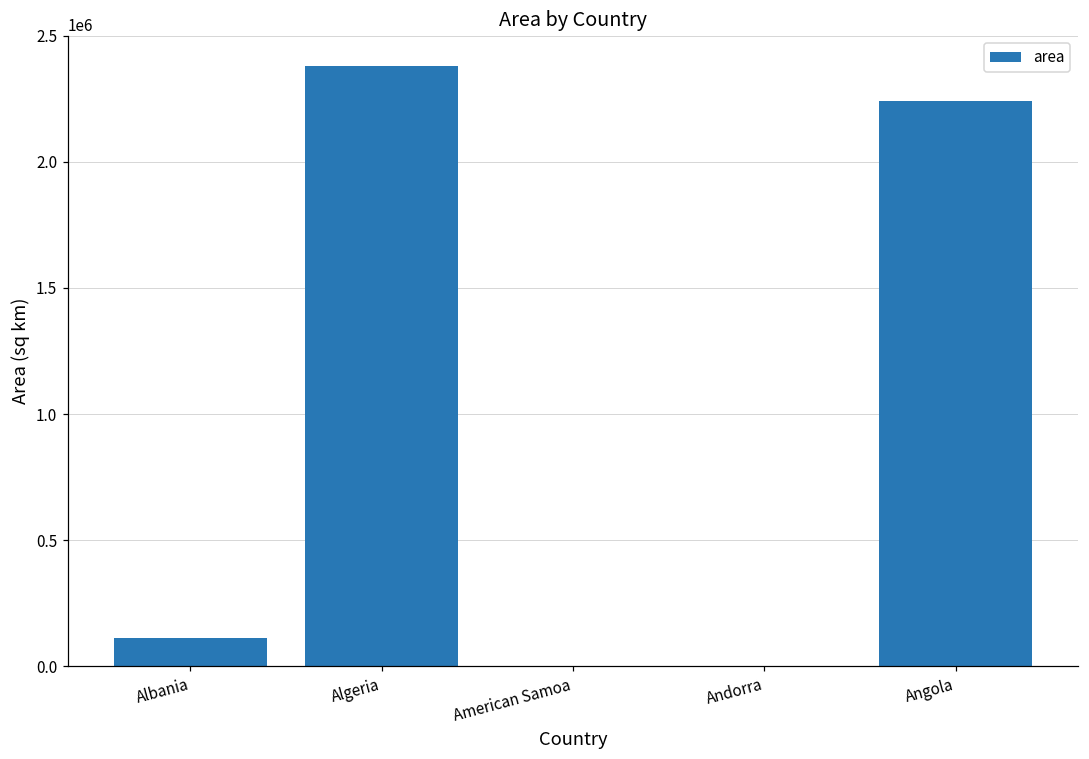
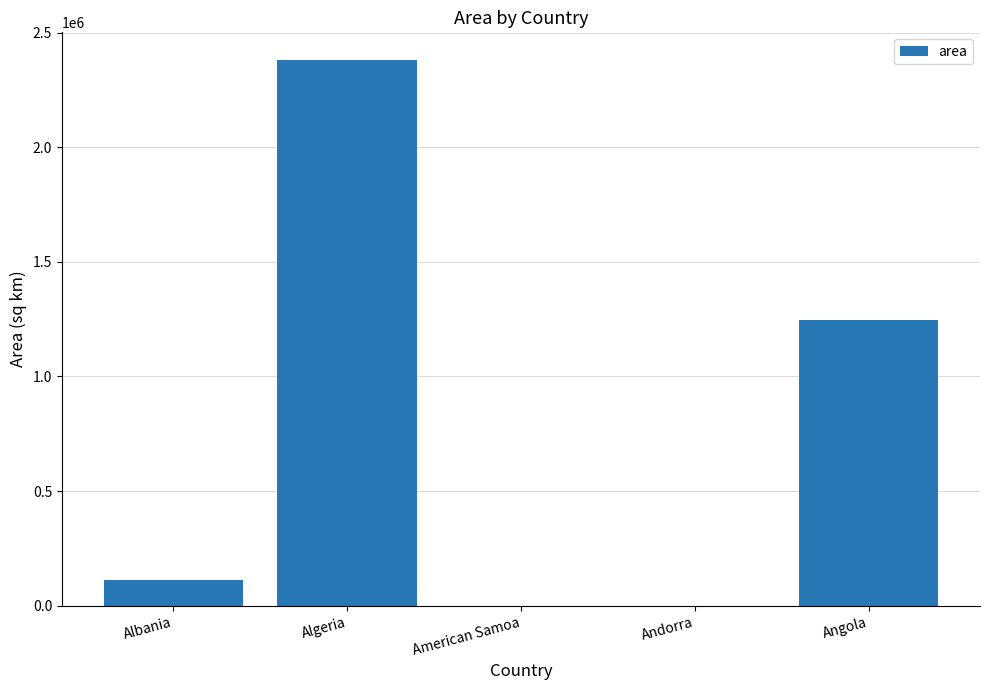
  {
    "Albania": 110000,
    "Algeria": 2380000,
-   "Angola": 2240000
+   "Angola": 1250000
  }
